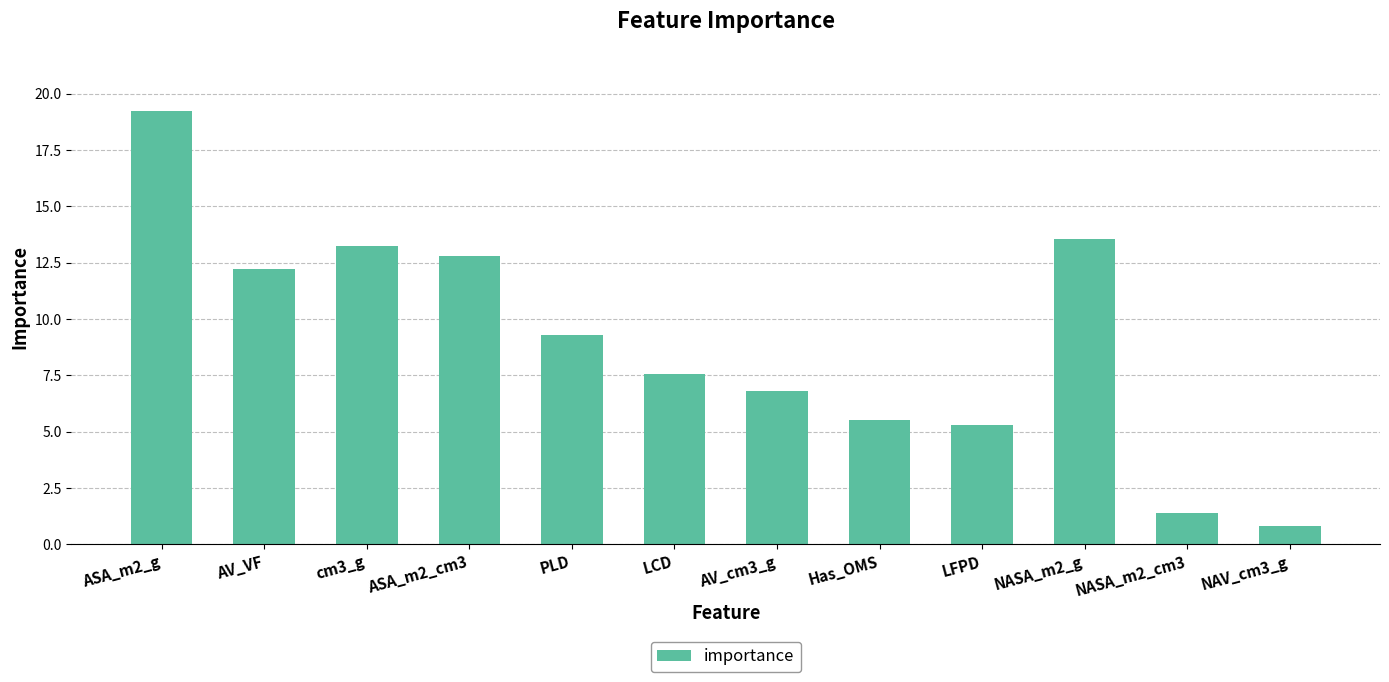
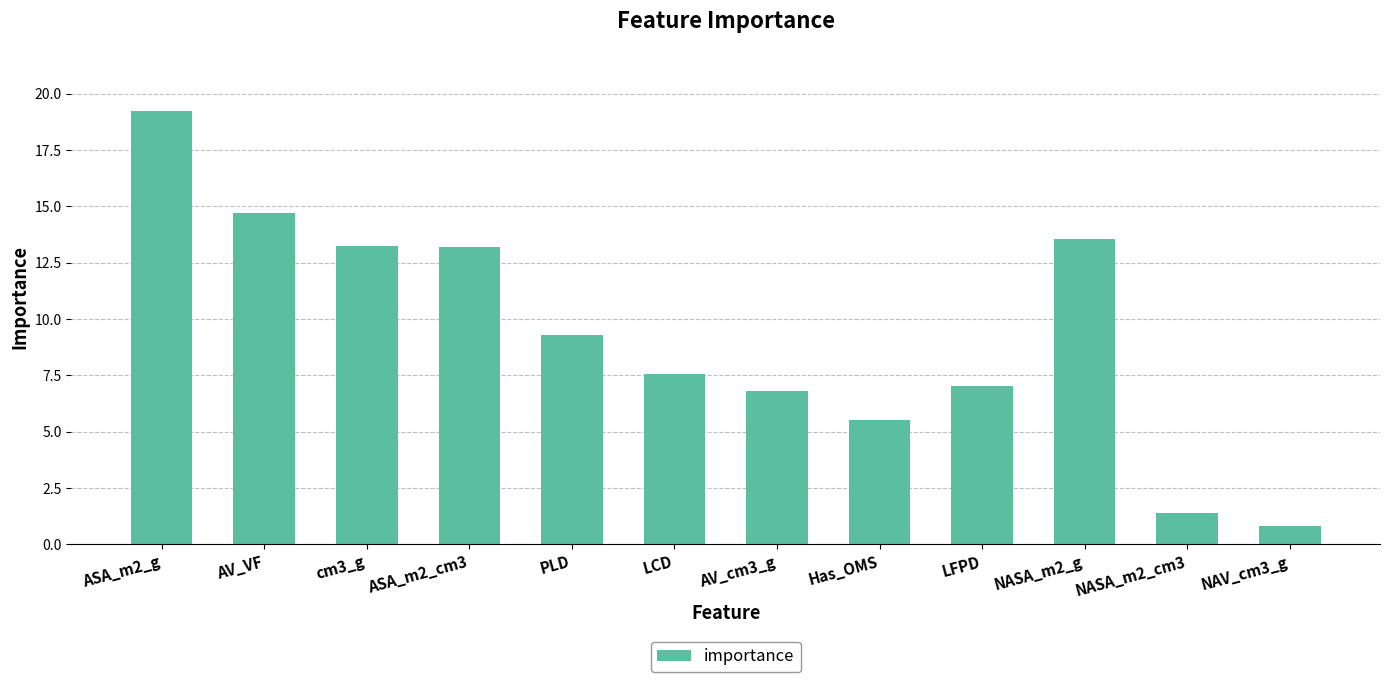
  {
    "ASA_m2_g": 19.2,
-   "AV_VF": 12.2,
+   "AV_VF": 14.7,
    "cm3_g": 13.2,
-   "ASA_m2_cm3": 12.8,
+   "ASA_m2_cm3": 13.2,
    "PLD": 9.3,
    "LCD": 7.6,
    "AV_cm3_g": 6.8,
    "Has_OMS": 5.5,
-   "LFPD": 5.3,
+   "LFPD": 7.0,
    "NASA_m2_g": 13.5,
    "NASA_m2_cm3": 1.4,
    "NAV_cm3_g": 0.8
  }
